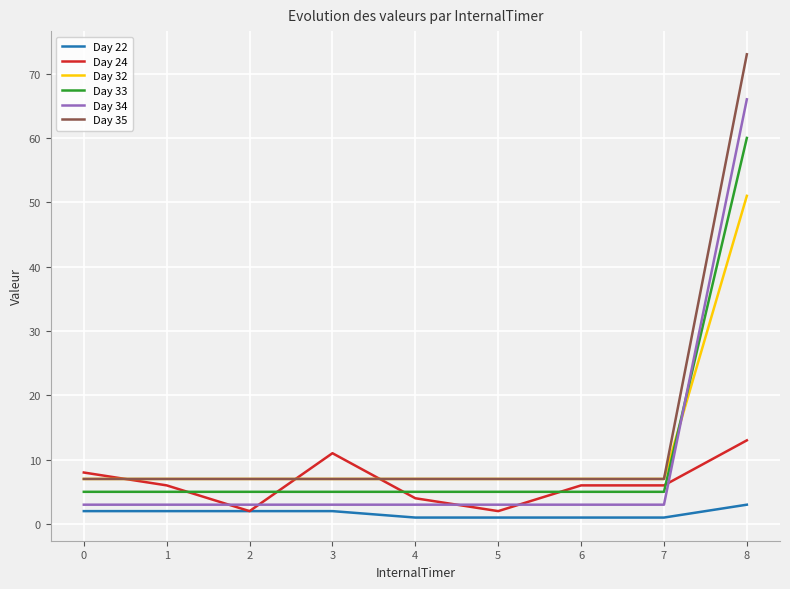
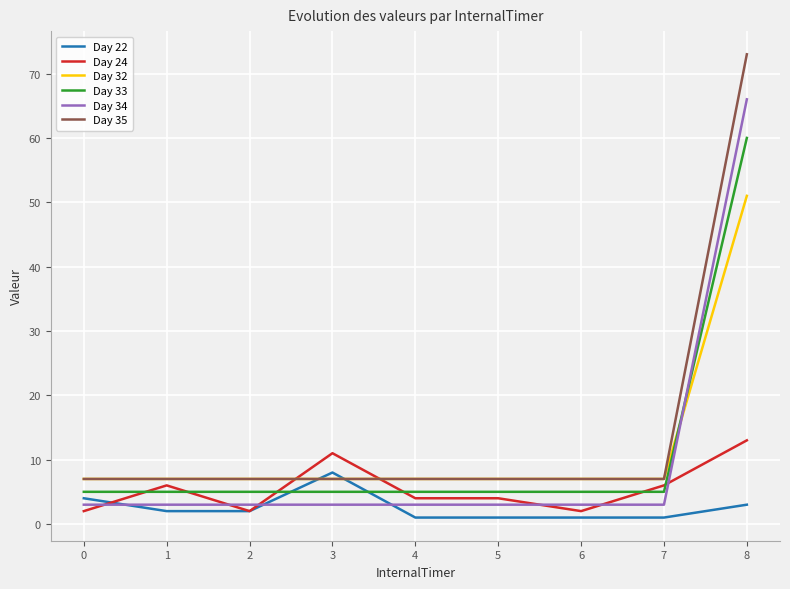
  {
    "Day 22": {
-     "0": 2,
+     "0": 4,
      "1": 2,
-     "3": 2,
+     "3": 8,
      "4": 1,
      "5": 1,
      "6": 1,
      "7": 1,
      "8": 3
    },
    "Day 24": {
-     "0": 8,
+     "0": 2,
      "1": 6,
      "3": 11,
      "4": 4,
-     "5": 2,
-     "6": 6,
+     "5": 4,
+     "6": 2,
      "7": 6,
      "8": 13
    },
    "Day 32": {
      "8": 51
    },
    "Day 33": {
      "0": 5,
      "1": 5,
      "2": 5,
      "3": 5,
      "4": 5,
      "5": 5,
      "6": 5,
      "7": 5,
      "8": 60
    },
    "Day 34": {
      "0": 3,
      "1": 3,
      "2": 3,
      "3": 3,
      "4": 3,
      "5": 3,
      "6": 3,
      "7": 3,
      "8": 66
    },
    "Day 35": {
      "8": 73
    }
  }
